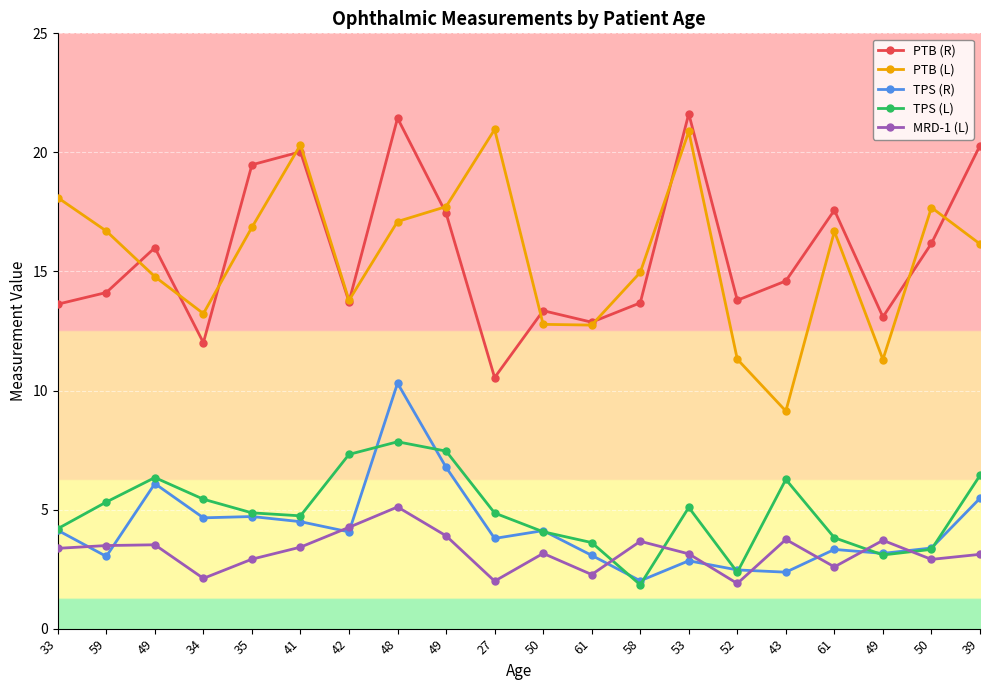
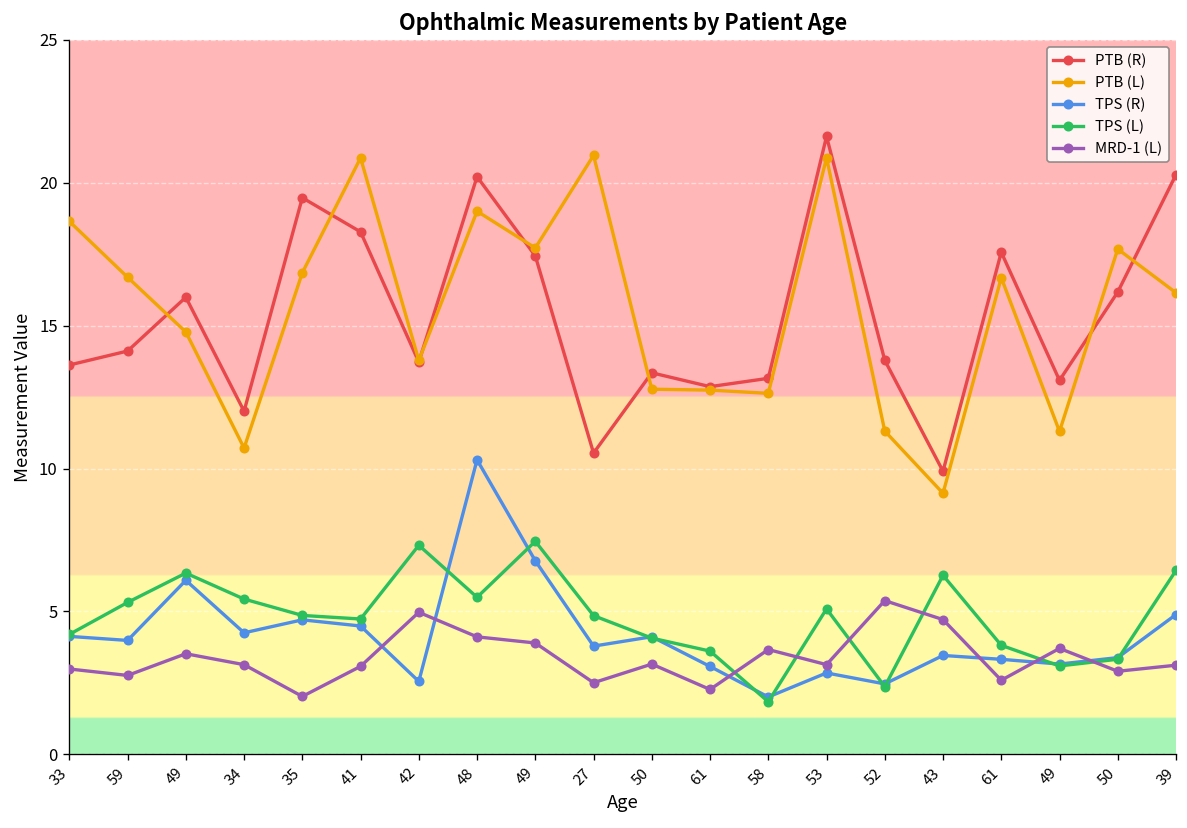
  {
    "PTB (R)": {
      "33": 13.6,
      "59": 14.1,
      "34": 12.0,
      "35": 19.5,
-     "41": 20.0,
-     "48": 21.4,
+     "41": 18.3,
+     "48": 20.2,
      "27": 10.5,
-     "58": 13.7,
+     "58": 13.2,
      "53": 21.6,
      "52": 13.8,
-     "43": 14.6,
+     "43": 9.9,
      "39": 20.3
    },
    "PTB (L)": {
-     "33": 18.1,
+     "33": 18.7,
      "59": 16.7,
-     "34": 13.2,
+     "34": 10.7,
      "35": 16.9,
-     "41": 20.3,
-     "48": 17.1,
+     "41": 20.9,
+     "48": 19.0,
      "27": 21.0,
-     "58": 15.0,
+     "58": 12.6,
      "53": 20.9,
      "52": 11.3,
      "43": 9.1,
      "39": 16.2
    },
    "TPS (R)": {
-     "59": 3.0,
-     "34": 4.7,
+     "59": 4.0,
+     "34": 4.3,
      "35": 4.7,
      "41": 4.5,
-     "42": 4.1,
+     "42": 2.6,
      "48": 10.3,
      "27": 3.8,
      "58": 2.0,
      "53": 2.8,
-     "43": 2.4,
-     "39": 5.5
+     "43": 3.5,
+     "39": 4.9
    },
    "TPS (L)": {
      "59": 5.3,
      "34": 5.4,
      "35": 4.9,
      "41": 4.7,
      "42": 7.3,
-     "48": 7.8,
+     "48": 5.5,
      "27": 4.9,
      "58": 1.8,
      "53": 5.1,
      "43": 6.3,
      "39": 6.4
    },
    "MRD-1 (L)": {
-     "33": 3.4,
-     "59": 3.5,
-     "34": 2.1,
-     "35": 2.9,
-     "41": 3.4,
-     "42": 4.3,
-     "48": 5.1,
-     "27": 2.0,
+     "33": 3.0,
+     "59": 2.8,
+     "34": 3.1,
+     "35": 2.0,
+     "41": 3.1,
+     "42": 5.0,
+     "48": 4.1,
+     "27": 2.5,
      "58": 3.7,
      "53": 3.1,
-     "52": 1.9,
-     "43": 3.7,
+     "52": 5.4,
+     "43": 4.7,
      "39": 3.1
    }
  }
